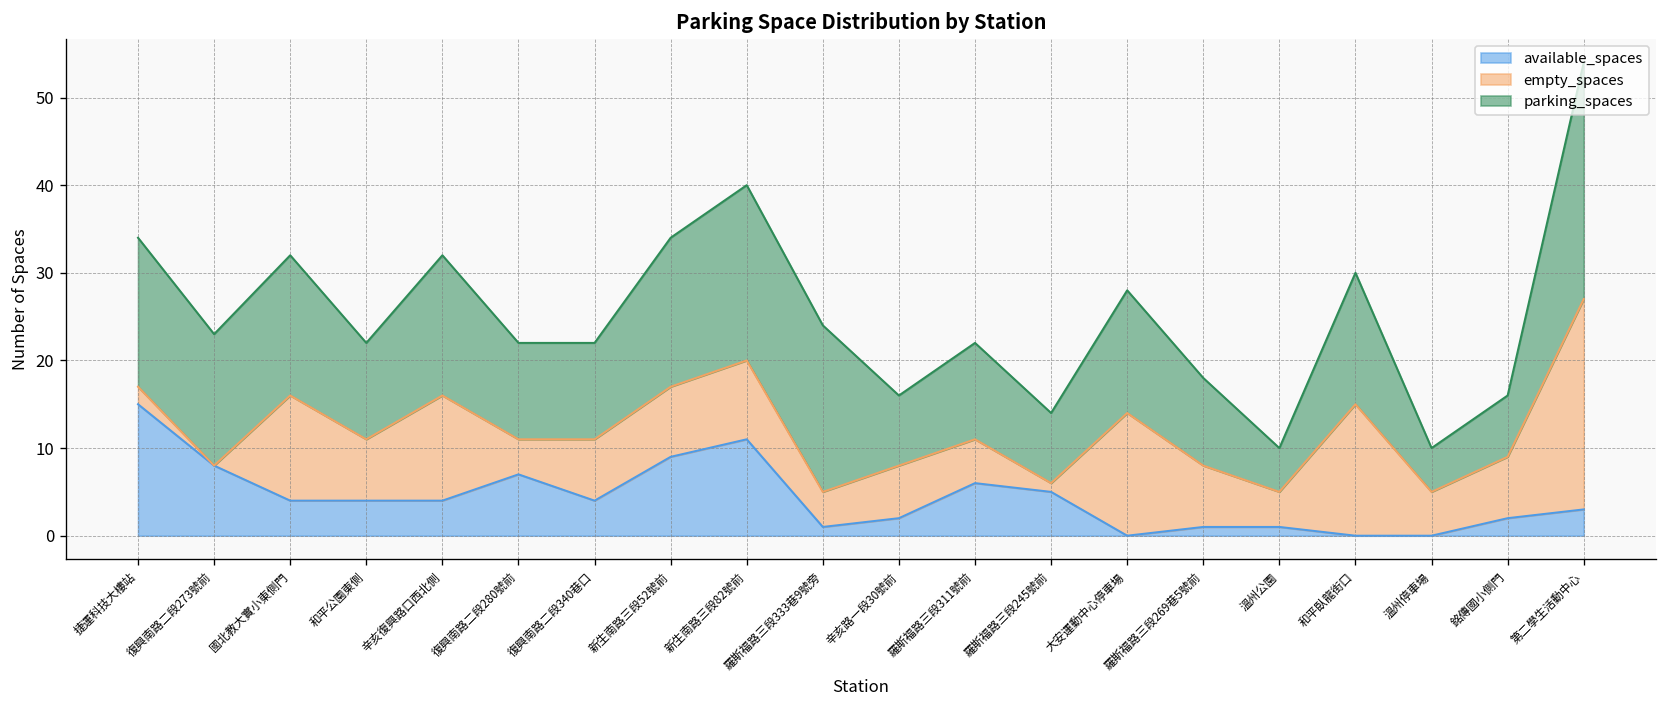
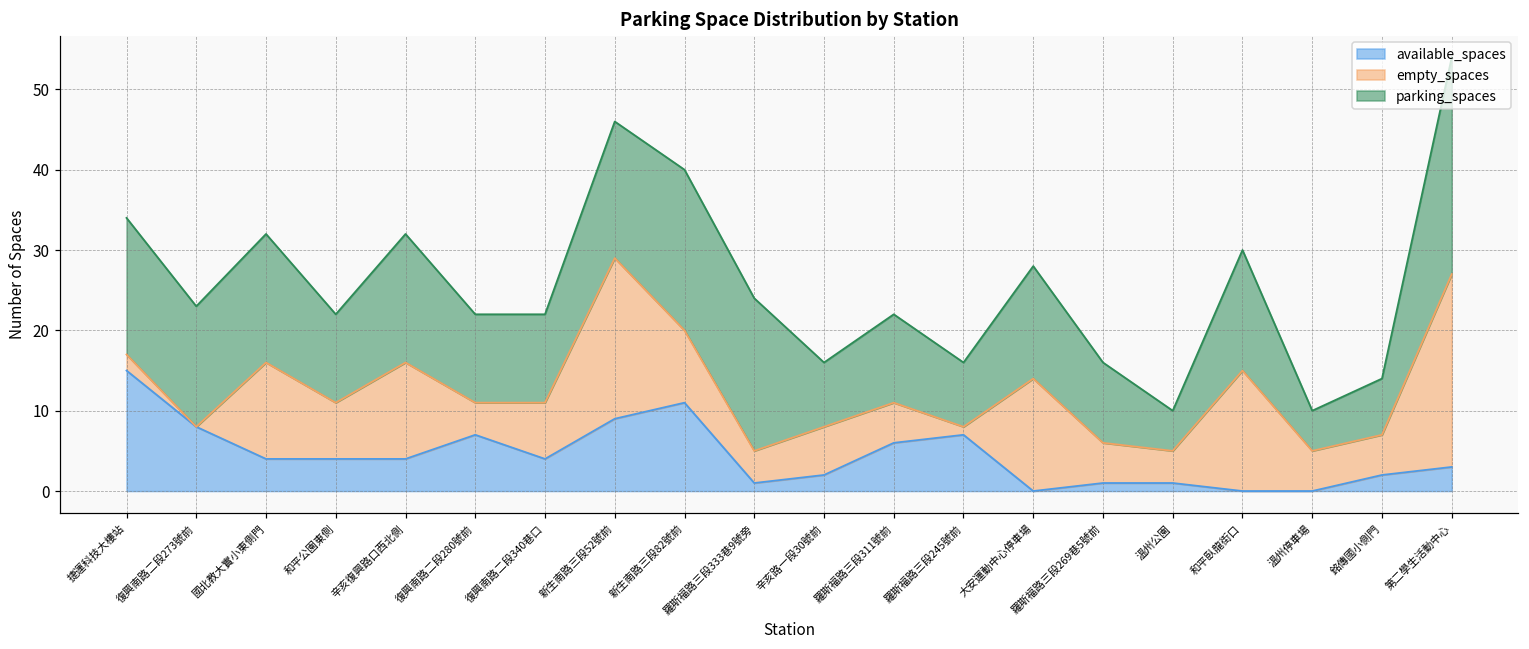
  {
    "available_spaces": {
      "捷運科技大樓站": 15,
      "國北教大實小東側門": 4,
      "和平公園東側": 4,
      "辛亥復興路口西北側": 4,
      "復興南路二段280號前": 7,
      "復興南路二段340巷口": 4,
      "新生南路三段52號前": 9,
      "新生南路三段82號前": 11,
      "羅斯福路三段333巷9號旁": 1,
      "辛亥路一段30號前": 2,
      "羅斯福路三段311號前": 6,
-     "羅斯福路三段245號前": 5,
+     "羅斯福路三段245號前": 7,
      "大安運動中心停車場": 0,
      "羅斯福路三段269巷5號前": 1,
      "溫州公園": 1,
      "和平臥龍街口": 0,
      "溫州停車場": 0,
      "銘傳國小側門": 2,
      "第二學生活動中心": 3
    },
    "empty_spaces": {
      "捷運科技大樓站": 17,
      "國北教大實小東側門": 16,
      "和平公園東側": 11,
      "辛亥復興路口西北側": 16,
      "復興南路二段280號前": 11,
      "復興南路二段340巷口": 11,
-     "新生南路三段52號前": 8,
+     "新生南路三段52號前": 20,
      "新生南路三段82號前": 20,
      "羅斯福路三段333巷9號旁": 5,
      "辛亥路一段30號前": 8,
      "羅斯福路三段311號前": 11,
      "大安運動中心停車場": 14,
-     "羅斯福路三段269巷5號前": 7,
+     "羅斯福路三段269巷5號前": 5,
      "溫州公園": 5,
      "和平臥龍街口": 15,
      "溫州停車場": 5,
-     "銘傳國小側門": 7,
+     "銘傳國小側門": 5,
      "第二學生活動中心": 27
    },
    "parking_spaces": {
      "捷運科技大樓站": 17,
      "復興南路二段273號前": 15,
      "國北教大實小東側門": 16,
      "和平公園東側": 11,
      "辛亥復興路口西北側": 16,
      "復興南路二段280號前": 11,
      "復興南路二段340巷口": 11,
      "新生南路三段52號前": 17,
      "新生南路三段82號前": 20,
      "羅斯福路三段333巷9號旁": 19,
      "辛亥路一段30號前": 8,
      "羅斯福路三段311號前": 11,
      "羅斯福路三段245號前": 8,
      "大安運動中心停車場": 14,
      "羅斯福路三段269巷5號前": 10,
      "溫州公園": 5,
      "和平臥龍街口": 15,
      "溫州停車場": 5,
      "銘傳國小側門": 7
    }
  }
